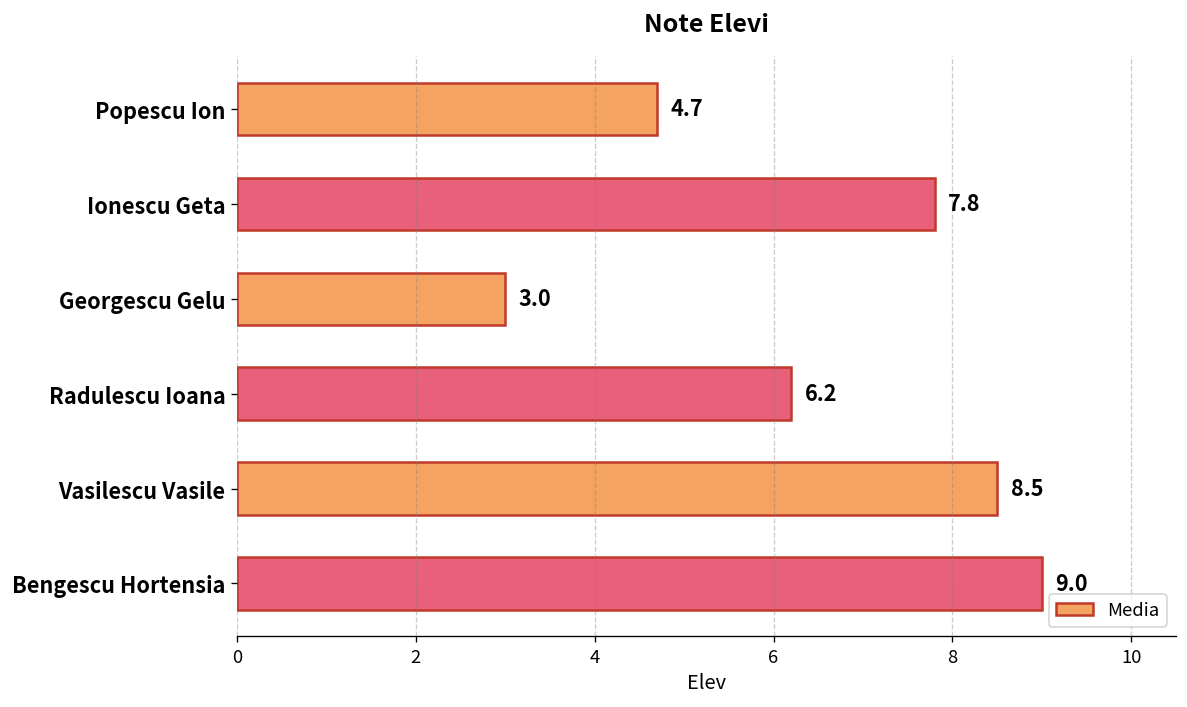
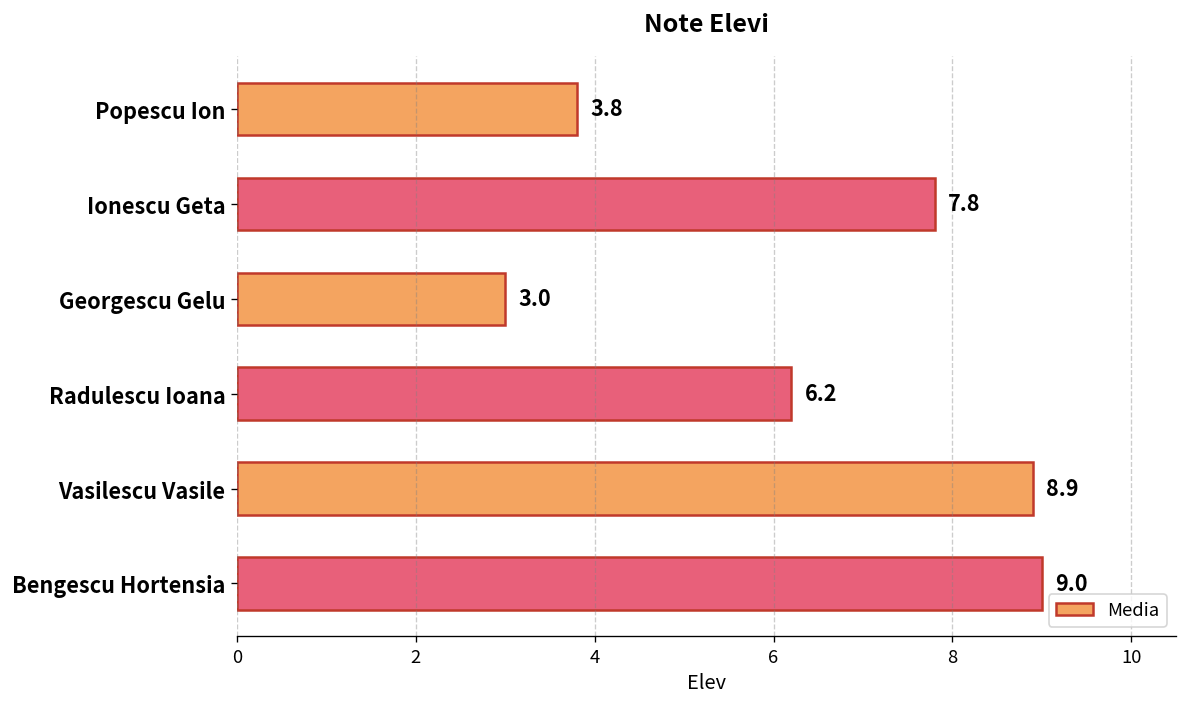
  {
-   "Popescu Ion": 4.7,
+   "Popescu Ion": 3.8,
    "Ionescu Geta": 7.8,
    "Georgescu Gelu": 3.0,
    "Radulescu Ioana": 6.2,
-   "Vasilescu Vasile": 8.5
+   "Vasilescu Vasile": 8.9
  }
